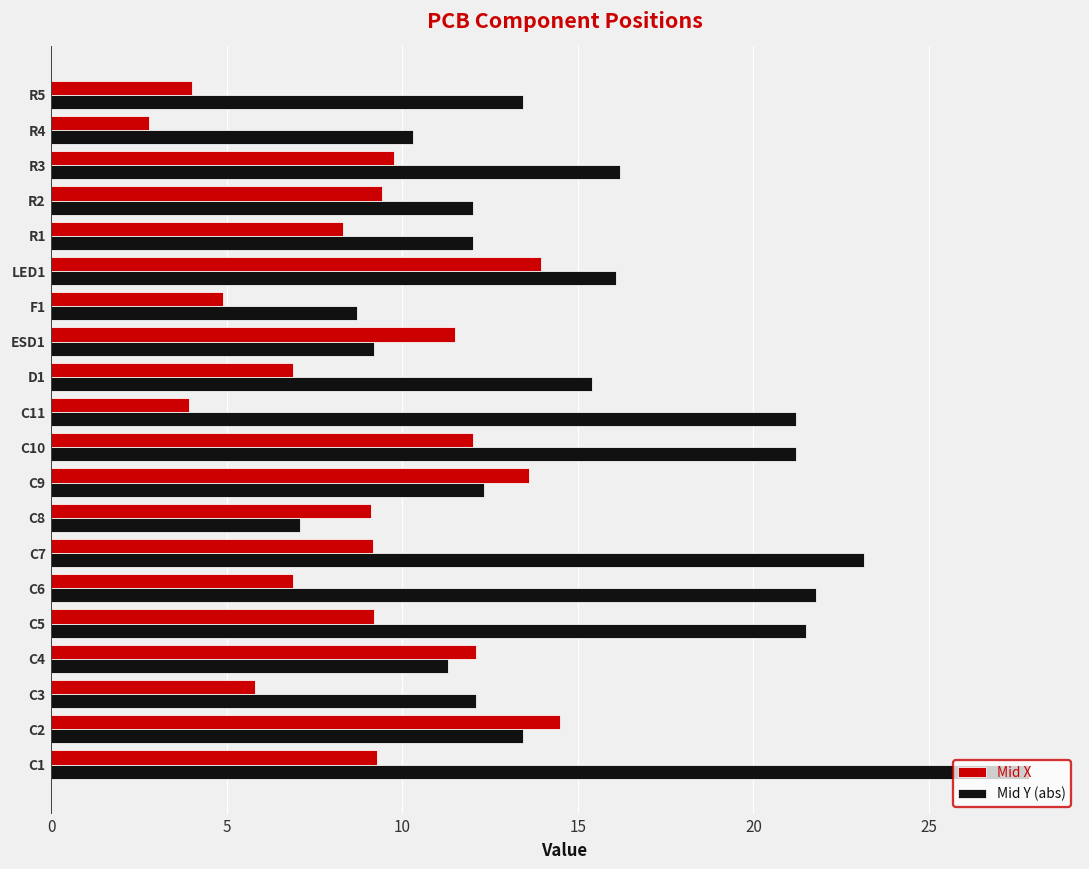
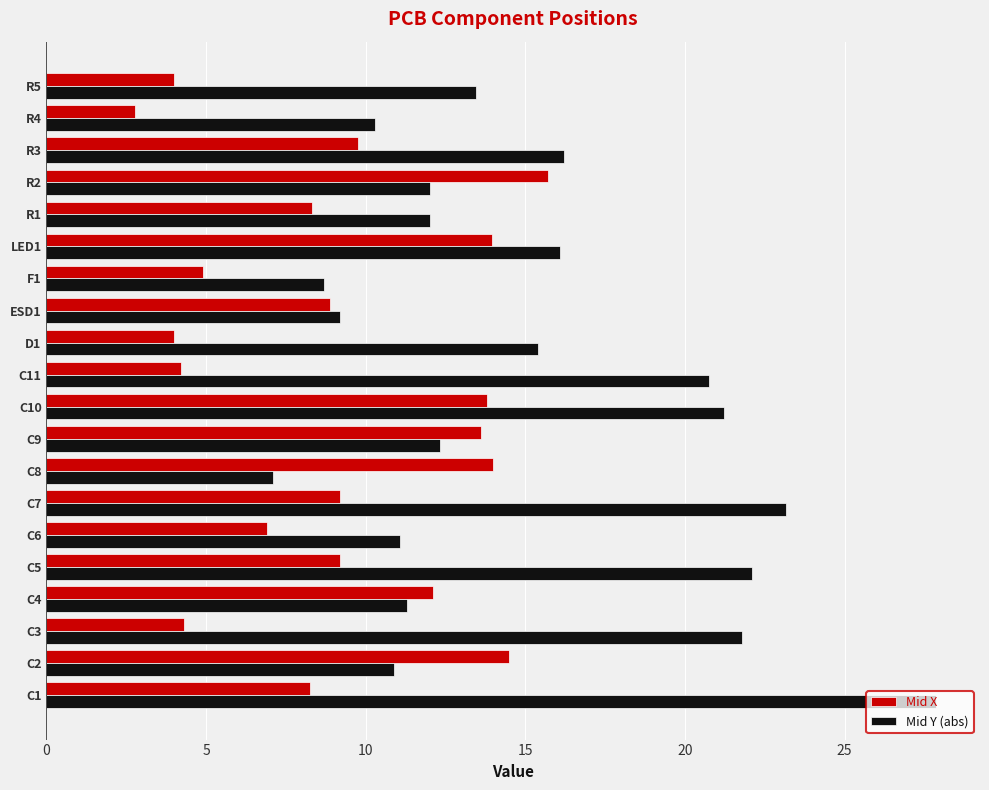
  {
    "Mid X": {
      "R5": 4.0,
      "R4": 2.8,
      "R3": 9.8,
-     "R2": 9.4,
+     "R2": 15.7,
      "R1": 8.3,
      "LED1": 14.0,
      "F1": 4.9,
-     "ESD1": 11.5,
-     "D1": 6.9,
-     "C11": 3.9,
-     "C10": 12.0,
+     "ESD1": 8.9,
+     "D1": 4.0,
+     "C11": 4.2,
+     "C10": 13.8,
      "C9": 13.6,
-     "C8": 9.1,
+     "C8": 14.0,
      "C7": 9.2,
      "C6": 6.9,
      "C5": 9.2,
      "C4": 12.1,
-     "C3": 5.8,
+     "C3": 4.3,
      "C2": 14.5,
-     "C1": 9.3
+     "C1": 8.3
    },
    "Mid Y (abs)": {
      "R5": 13.5,
      "R4": 10.3,
      "R3": 16.2,
      "R2": 12.0,
      "R1": 12.0,
      "LED1": 16.1,
      "F1": 8.7,
      "ESD1": 9.2,
      "D1": 15.4,
-     "C11": 21.2,
+     "C11": 20.8,
      "C10": 21.2,
      "C9": 12.3,
      "C8": 7.1,
      "C7": 23.2,
-     "C6": 21.8,
-     "C5": 21.5,
+     "C6": 11.1,
+     "C5": 22.1,
      "C4": 11.3,
-     "C3": 12.1,
-     "C2": 13.4
+     "C3": 21.8,
+     "C2": 10.9
    }
  }
